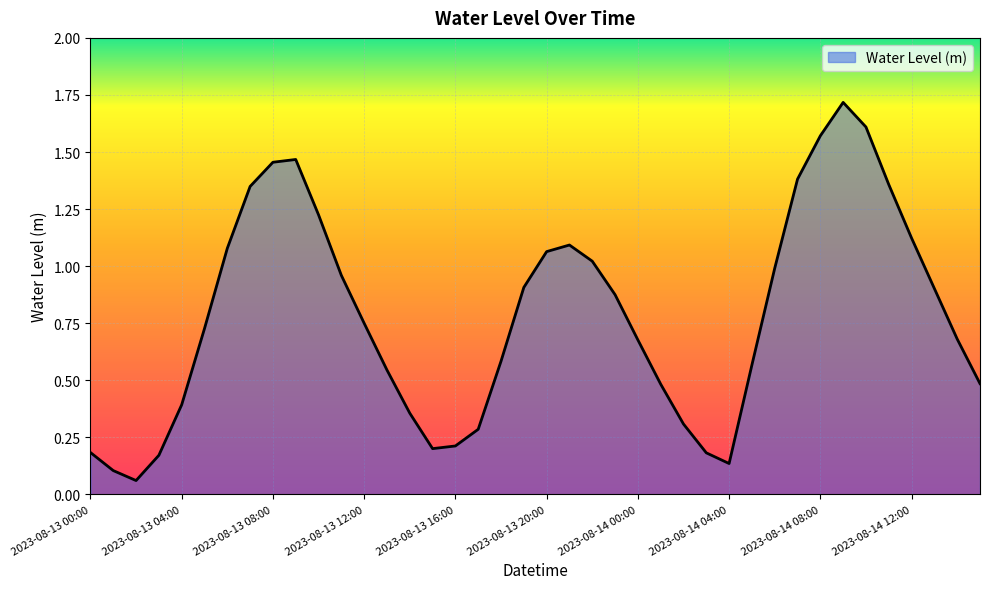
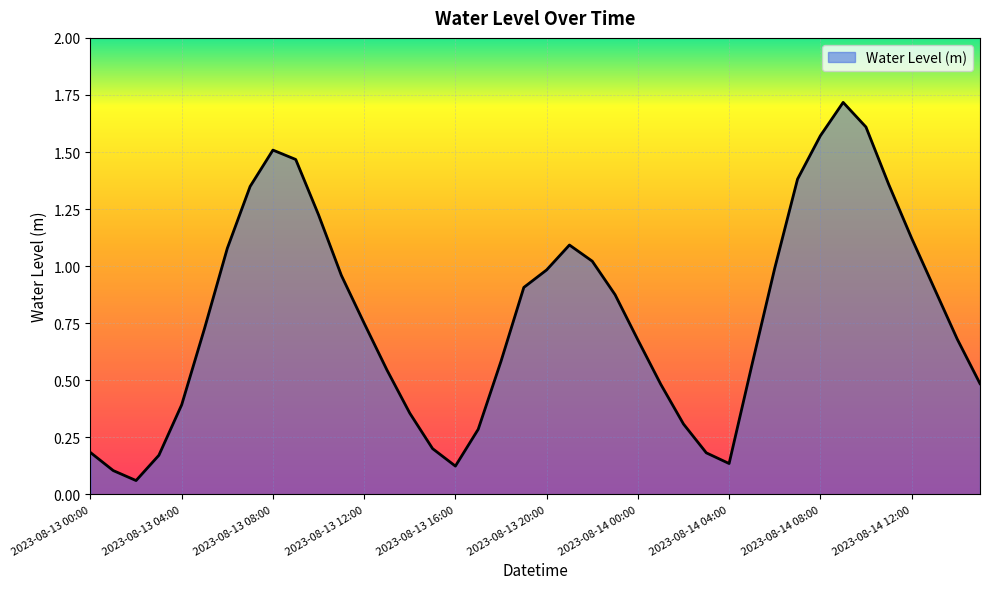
  {
    "2023-08-13 00:00": 0.18,
    "2023-08-13 04:00": 0.39,
-   "2023-08-13 08:00": 1.46,
+   "2023-08-13 08:00": 1.51,
    "2023-08-13 12:00": 0.75,
-   "2023-08-13 16:00": 0.21,
-   "2023-08-13 20:00": 1.06,
+   "2023-08-13 16:00": 0.12,
+   "2023-08-13 20:00": 0.98,
    "2023-08-14 00:00": 0.68,
    "2023-08-14 04:00": 0.14,
    "2023-08-14 08:00": 1.57,
    "2023-08-14 12:00": 1.12
  }
